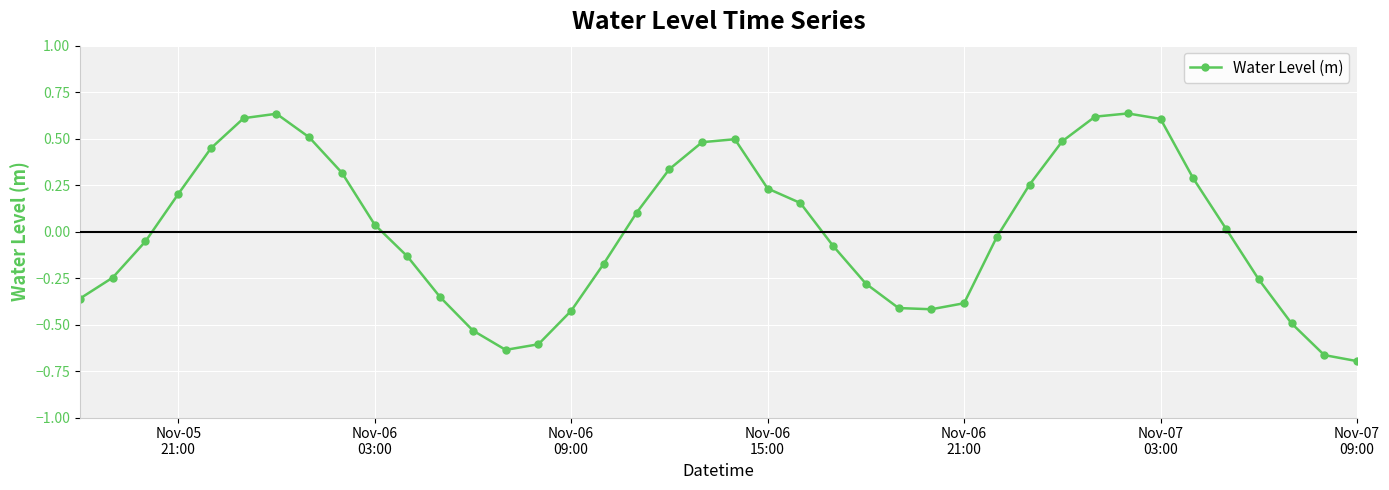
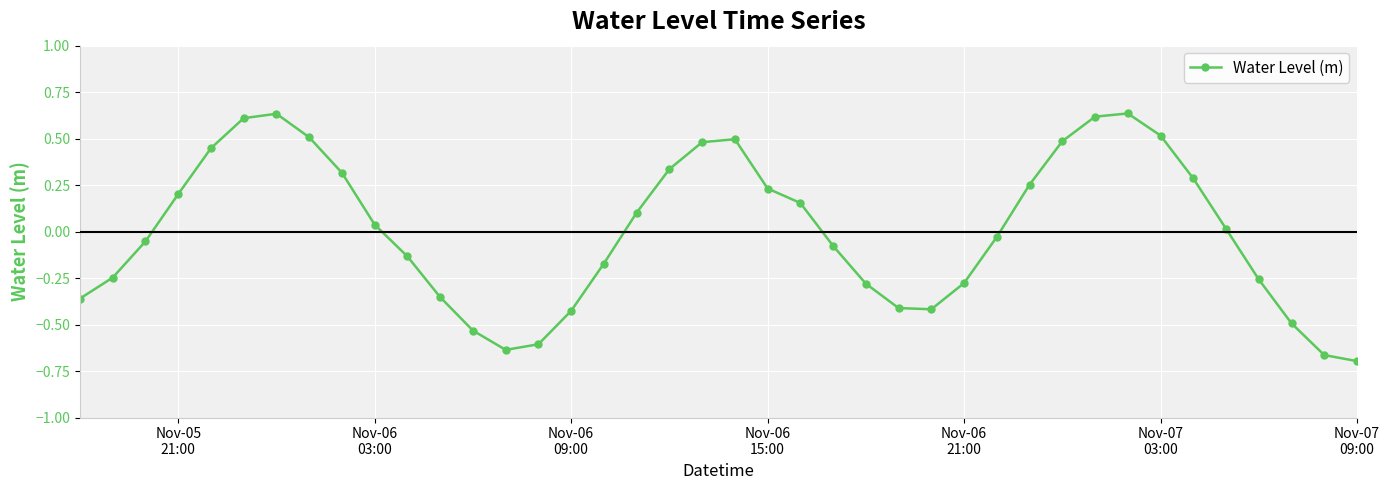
  {
    "Nov-05 21:00": 0.20,
    "Nov-06 03:00": 0.04,
    "Nov-06 09:00": -0.43,
    "Nov-06 15:00": 0.23,
-   "Nov-06 21:00": -0.39,
-   "Nov-07 03:00": 0.61,
+   "Nov-06 21:00": -0.28,
+   "Nov-07 03:00": 0.52,
    "Nov-07 09:00": -0.70
  }
